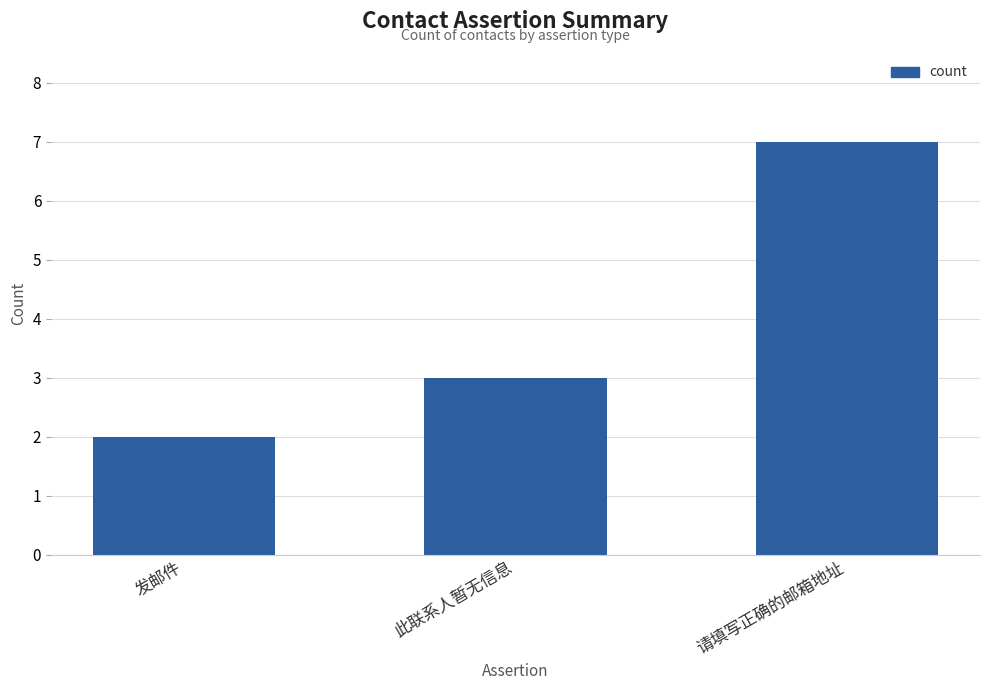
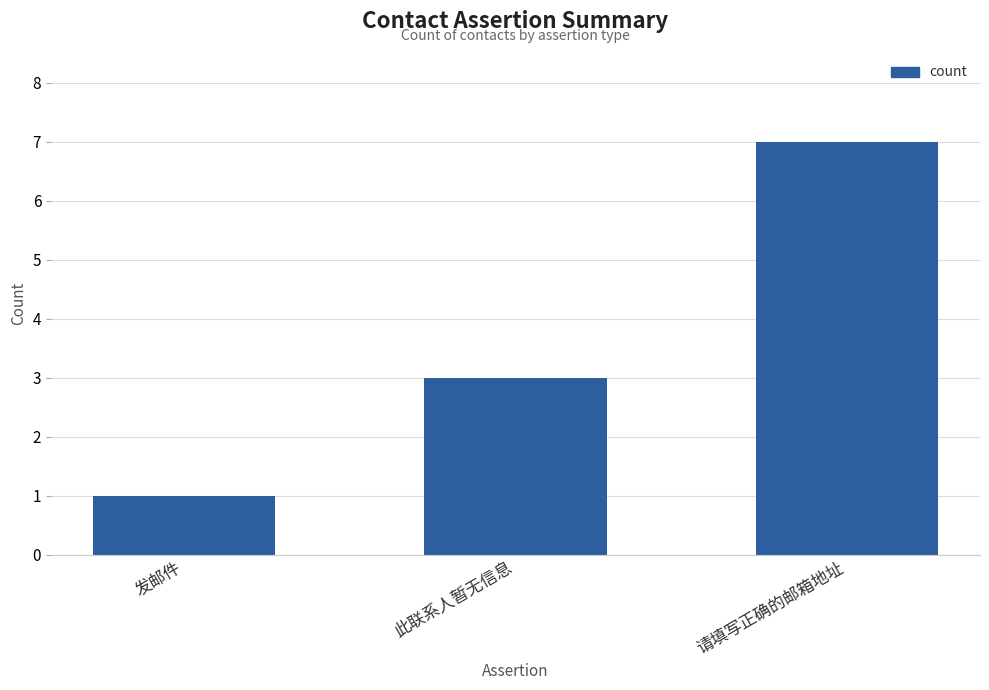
  {
-   "发邮件": 2,
+   "发邮件": 1,
    "此联系人暂无信息": 3,
    "请填写正确的邮箱地址": 7
  }
